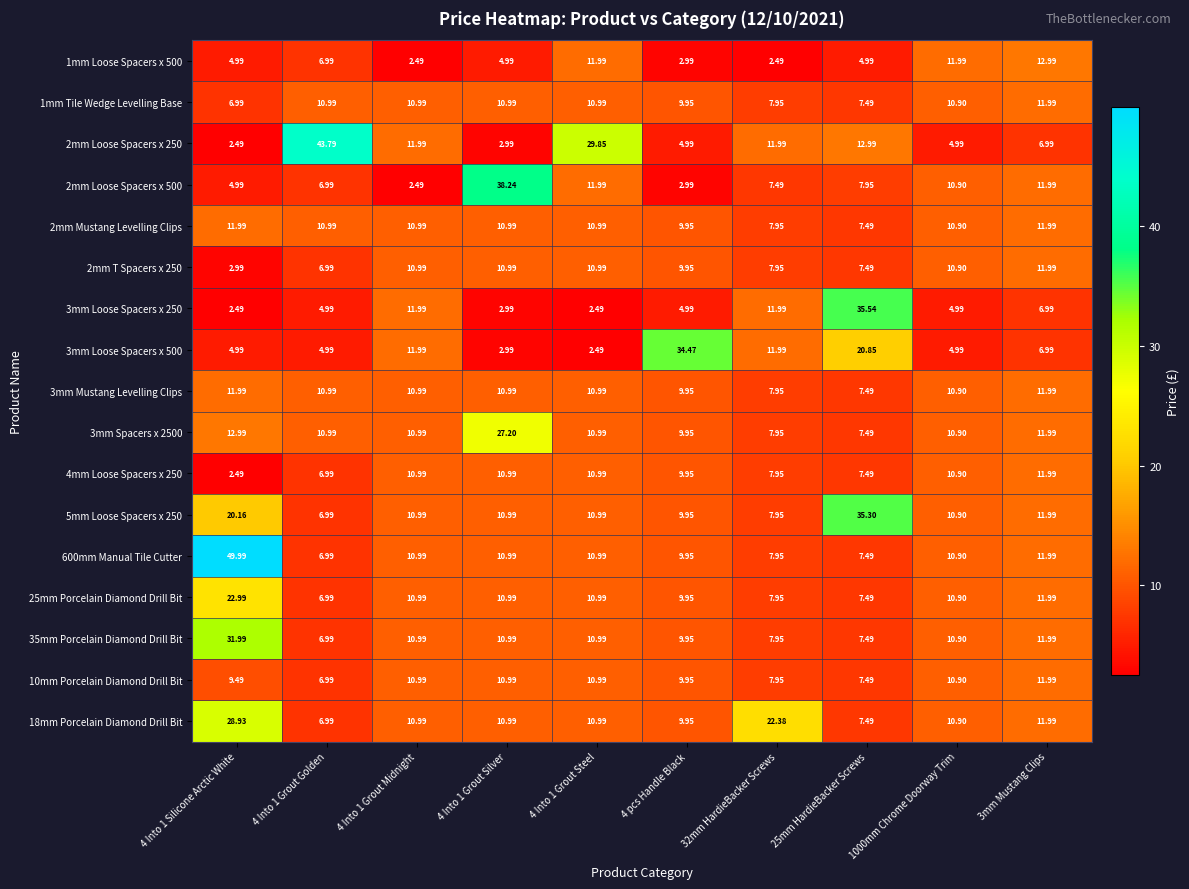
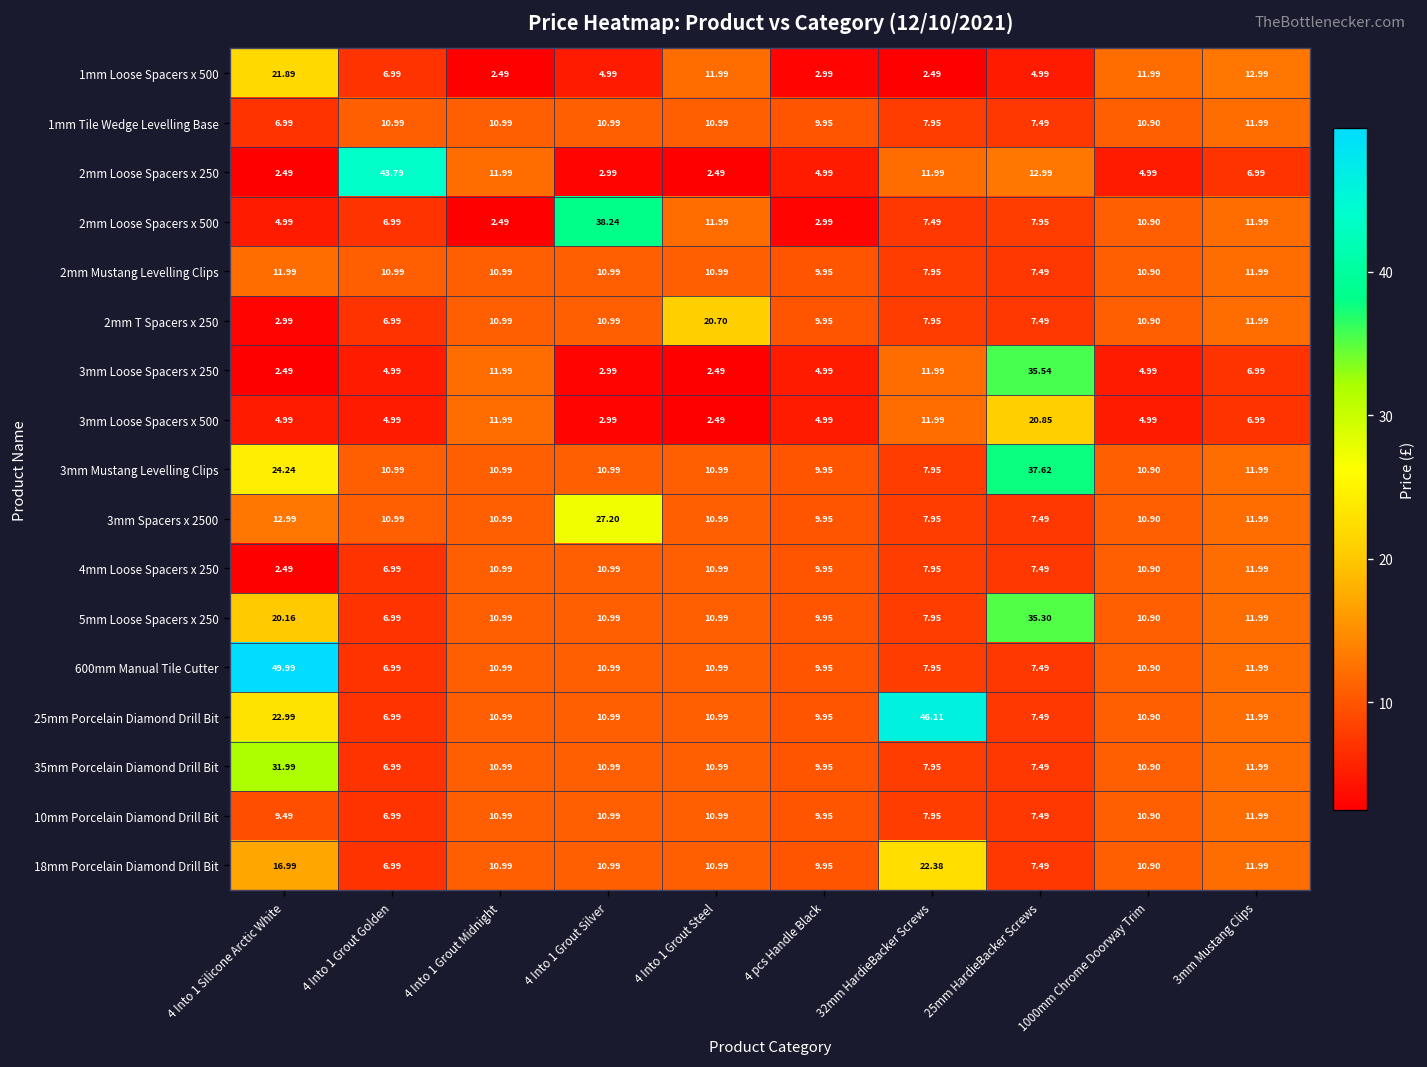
  {
    "1mm Loose Spacers x 500": {
-     "4 Into 1 Silicone Arctic White": 4.99,
+     "4 Into 1 Silicone Arctic White": 21.89,
      "4 Into 1 Grout Golden": 6.99,
      "4 Into 1 Grout Midnight": 2.49,
      "4 Into 1 Grout Silver": 4.99,
      "4 Into 1 Grout Steel": 11.99,
      "4 pcs Handle Black": 2.99,
      "32mm HardieBacker Screws": 2.49,
      "25mm HardieBacker Screws": 4.99,
      "1000mm Chrome Doorway Trim": 11.99,
      "3mm Mustang Clips": 12.99
    },
    "1mm Tile Wedge Levelling Base": {
      "4 Into 1 Silicone Arctic White": 6.99,
      "4 Into 1 Grout Golden": 10.99,
      "4 Into 1 Grout Midnight": 10.99,
      "4 Into 1 Grout Silver": 10.99,
      "4 Into 1 Grout Steel": 10.99,
      "4 pcs Handle Black": 9.95,
      "32mm HardieBacker Screws": 7.95,
      "25mm HardieBacker Screws": 7.49,
      "1000mm Chrome Doorway Trim": 10.90,
      "3mm Mustang Clips": 11.99
    },
    "2mm Loose Spacers x 250": {
      "4 Into 1 Silicone Arctic White": 2.49,
      "4 Into 1 Grout Golden": 43.79,
      "4 Into 1 Grout Midnight": 11.99,
      "4 Into 1 Grout Silver": 2.99,
-     "4 Into 1 Grout Steel": 29.85,
+     "4 Into 1 Grout Steel": 2.49,
      "4 pcs Handle Black": 4.99,
      "32mm HardieBacker Screws": 11.99,
      "25mm HardieBacker Screws": 12.99,
      "1000mm Chrome Doorway Trim": 4.99,
      "3mm Mustang Clips": 6.99
    },
    "2mm Loose Spacers x 500": {
      "4 Into 1 Silicone Arctic White": 4.99,
      "4 Into 1 Grout Golden": 6.99,
      "4 Into 1 Grout Midnight": 2.49,
      "4 Into 1 Grout Silver": 38.24,
      "4 Into 1 Grout Steel": 11.99,
      "4 pcs Handle Black": 2.99,
      "32mm HardieBacker Screws": 7.49,
      "25mm HardieBacker Screws": 7.95,
      "1000mm Chrome Doorway Trim": 10.90,
      "3mm Mustang Clips": 11.99
    },
    "2mm Mustang Levelling Clips": {
      "4 Into 1 Silicone Arctic White": 11.99,
      "4 Into 1 Grout Golden": 10.99,
      "4 Into 1 Grout Midnight": 10.99,
      "4 Into 1 Grout Silver": 10.99,
      "4 Into 1 Grout Steel": 10.99,
      "4 pcs Handle Black": 9.95,
      "32mm HardieBacker Screws": 7.95,
      "25mm HardieBacker Screws": 7.49,
      "1000mm Chrome Doorway Trim": 10.90,
      "3mm Mustang Clips": 11.99
    },
    "2mm T Spacers x 250": {
      "4 Into 1 Silicone Arctic White": 2.99,
      "4 Into 1 Grout Golden": 6.99,
      "4 Into 1 Grout Midnight": 10.99,
      "4 Into 1 Grout Silver": 10.99,
-     "4 Into 1 Grout Steel": 10.99,
+     "4 Into 1 Grout Steel": 20.70,
      "4 pcs Handle Black": 9.95,
      "32mm HardieBacker Screws": 7.95,
      "25mm HardieBacker Screws": 7.49,
      "1000mm Chrome Doorway Trim": 10.90,
      "3mm Mustang Clips": 11.99
    },
    "3mm Loose Spacers x 250": {
      "4 Into 1 Silicone Arctic White": 2.49,
      "4 Into 1 Grout Golden": 4.99,
      "4 Into 1 Grout Midnight": 11.99,
      "4 Into 1 Grout Silver": 2.99,
      "4 Into 1 Grout Steel": 2.49,
      "4 pcs Handle Black": 4.99,
      "32mm HardieBacker Screws": 11.99,
      "25mm HardieBacker Screws": 35.54,
      "1000mm Chrome Doorway Trim": 4.99,
      "3mm Mustang Clips": 6.99
    },
    "3mm Loose Spacers x 500": {
      "4 Into 1 Silicone Arctic White": 4.99,
      "4 Into 1 Grout Golden": 4.99,
      "4 Into 1 Grout Midnight": 11.99,
      "4 Into 1 Grout Silver": 2.99,
      "4 Into 1 Grout Steel": 2.49,
-     "4 pcs Handle Black": 34.47,
+     "4 pcs Handle Black": 4.99,
      "32mm HardieBacker Screws": 11.99,
      "25mm HardieBacker Screws": 20.85,
      "1000mm Chrome Doorway Trim": 4.99,
      "3mm Mustang Clips": 6.99
    },
    "3mm Mustang Levelling Clips": {
-     "4 Into 1 Silicone Arctic White": 11.99,
+     "4 Into 1 Silicone Arctic White": 24.24,
      "4 Into 1 Grout Golden": 10.99,
      "4 Into 1 Grout Midnight": 10.99,
      "4 Into 1 Grout Silver": 10.99,
      "4 Into 1 Grout Steel": 10.99,
      "4 pcs Handle Black": 9.95,
      "32mm HardieBacker Screws": 7.95,
-     "25mm HardieBacker Screws": 7.49,
+     "25mm HardieBacker Screws": 37.62,
      "1000mm Chrome Doorway Trim": 10.90,
      "3mm Mustang Clips": 11.99
    },
    "3mm Spacers x 2500": {
      "4 Into 1 Silicone Arctic White": 12.99,
      "4 Into 1 Grout Golden": 10.99,
      "4 Into 1 Grout Midnight": 10.99,
      "4 Into 1 Grout Silver": 27.20,
      "4 Into 1 Grout Steel": 10.99,
      "4 pcs Handle Black": 9.95,
      "32mm HardieBacker Screws": 7.95,
      "25mm HardieBacker Screws": 7.49,
      "1000mm Chrome Doorway Trim": 10.90,
      "3mm Mustang Clips": 11.99
    },
    "4mm Loose Spacers x 250": {
      "4 Into 1 Silicone Arctic White": 2.49,
      "4 Into 1 Grout Golden": 6.99,
      "4 Into 1 Grout Midnight": 10.99,
      "4 Into 1 Grout Silver": 10.99,
      "4 Into 1 Grout Steel": 10.99,
      "4 pcs Handle Black": 9.95,
      "32mm HardieBacker Screws": 7.95,
      "25mm HardieBacker Screws": 7.49,
      "1000mm Chrome Doorway Trim": 10.90,
      "3mm Mustang Clips": 11.99
    },
    "5mm Loose Spacers x 250": {
      "4 Into 1 Silicone Arctic White": 20.16,
      "4 Into 1 Grout Golden": 6.99,
      "4 Into 1 Grout Midnight": 10.99,
      "4 Into 1 Grout Silver": 10.99,
      "4 Into 1 Grout Steel": 10.99,
      "4 pcs Handle Black": 9.95,
      "32mm HardieBacker Screws": 7.95,
      "25mm HardieBacker Screws": 35.30,
      "1000mm Chrome Doorway Trim": 10.90,
      "3mm Mustang Clips": 11.99
    },
    "600mm Manual Tile Cutter": {
      "4 Into 1 Silicone Arctic White": 49.99,
      "4 Into 1 Grout Golden": 6.99,
      "4 Into 1 Grout Midnight": 10.99,
      "4 Into 1 Grout Silver": 10.99,
      "4 Into 1 Grout Steel": 10.99,
      "4 pcs Handle Black": 9.95,
      "32mm HardieBacker Screws": 7.95,
      "25mm HardieBacker Screws": 7.49,
      "1000mm Chrome Doorway Trim": 10.90,
      "3mm Mustang Clips": 11.99
    },
    "25mm Porcelain Diamond Drill Bit": {
      "4 Into 1 Silicone Arctic White": 22.99,
      "4 Into 1 Grout Golden": 6.99,
      "4 Into 1 Grout Midnight": 10.99,
      "4 Into 1 Grout Silver": 10.99,
      "4 Into 1 Grout Steel": 10.99,
      "4 pcs Handle Black": 9.95,
-     "32mm HardieBacker Screws": 7.95,
+     "32mm HardieBacker Screws": 46.11,
      "25mm HardieBacker Screws": 7.49,
      "1000mm Chrome Doorway Trim": 10.90,
      "3mm Mustang Clips": 11.99
    },
    "35mm Porcelain Diamond Drill Bit": {
      "4 Into 1 Silicone Arctic White": 31.99,
      "4 Into 1 Grout Golden": 6.99,
      "4 Into 1 Grout Midnight": 10.99,
      "4 Into 1 Grout Silver": 10.99,
      "4 Into 1 Grout Steel": 10.99,
      "4 pcs Handle Black": 9.95,
      "32mm HardieBacker Screws": 7.95,
      "25mm HardieBacker Screws": 7.49,
      "1000mm Chrome Doorway Trim": 10.90,
      "3mm Mustang Clips": 11.99
    },
    "10mm Porcelain Diamond Drill Bit": {
      "4 Into 1 Silicone Arctic White": 9.49,
      "4 Into 1 Grout Golden": 6.99,
      "4 Into 1 Grout Midnight": 10.99,
      "4 Into 1 Grout Silver": 10.99,
      "4 Into 1 Grout Steel": 10.99,
      "4 pcs Handle Black": 9.95,
      "32mm HardieBacker Screws": 7.95,
      "25mm HardieBacker Screws": 7.49,
      "1000mm Chrome Doorway Trim": 10.90,
      "3mm Mustang Clips": 11.99
    },
    "18mm Porcelain Diamond Drill Bit": {
-     "4 Into 1 Silicone Arctic White": 28.93,
+     "4 Into 1 Silicone Arctic White": 16.99,
      "4 Into 1 Grout Golden": 6.99,
      "4 Into 1 Grout Midnight": 10.99,
      "4 Into 1 Grout Silver": 10.99,
      "4 Into 1 Grout Steel": 10.99,
      "4 pcs Handle Black": 9.95,
      "32mm HardieBacker Screws": 22.38,
      "25mm HardieBacker Screws": 7.49,
      "1000mm Chrome Doorway Trim": 10.90,
      "3mm Mustang Clips": 11.99
    }
  }
